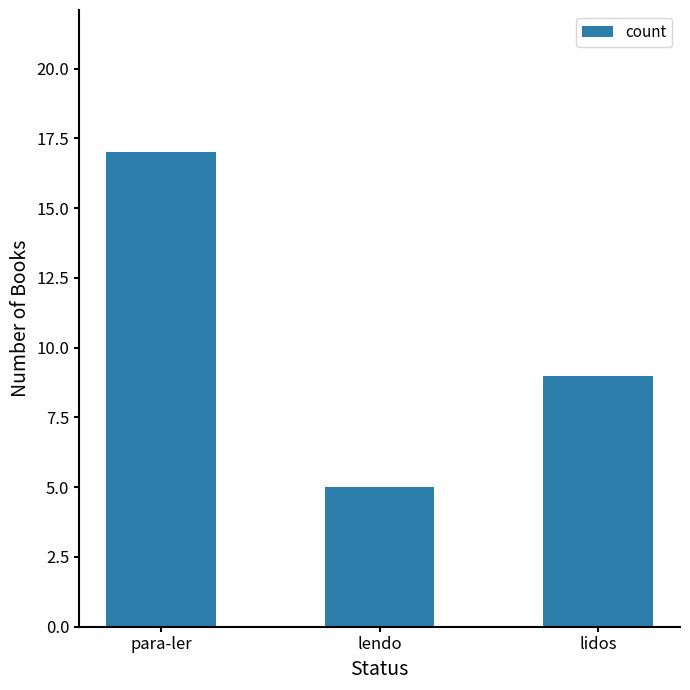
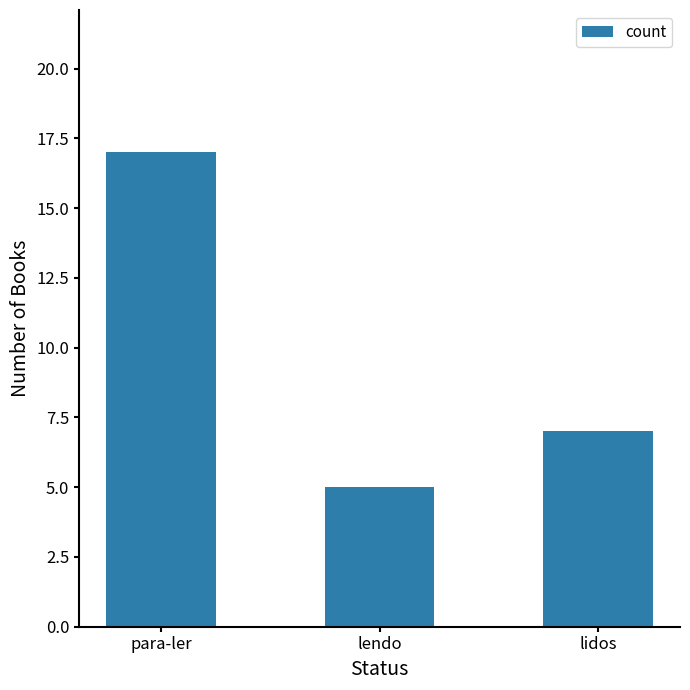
  {
    "para-ler": 17,
    "lendo": 5,
-   "lidos": 9
+   "lidos": 7
  }
